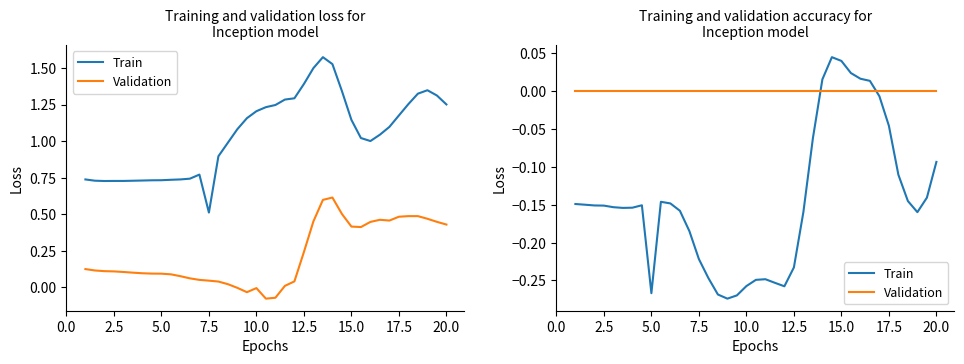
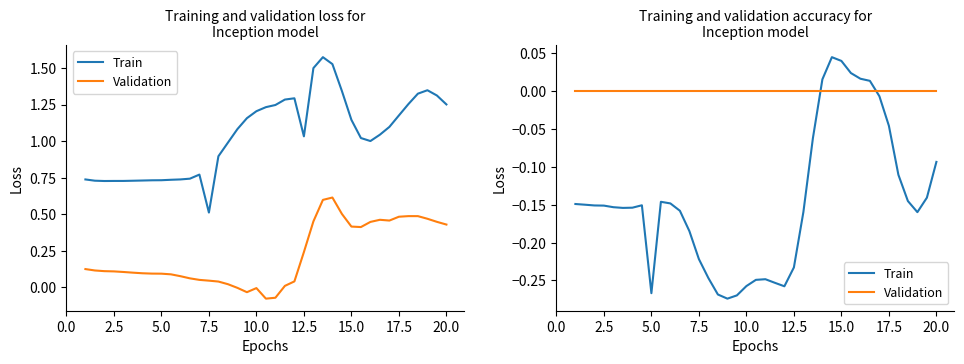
  {
    "Training and validation loss for Inception model": {
      "Train": {
        "2.5": 0.73,
        "5.0": 0.73,
        "7.5": 0.51,
        "10.0": 1.20,
-       "12.5": 1.39,
+       "12.5": 1.03,
        "15.0": 1.15,
        "17.5": 1.18,
        "20.0": 1.25
      },
      "Validation": {
        "2.5": 0.11,
        "5.0": 0.09,
        "7.5": 0.04,
        "10.0": -0.01,
        "12.5": 0.24,
        "15.0": 0.42,
        "17.5": 0.48,
        "20.0": 0.43
      }
    },
    "Training and validation accuracy for Inception model": {
      "Train": {
        "2.5": -0.15,
        "5.0": -0.27,
        "7.5": -0.22,
        "10.0": -0.26,
        "12.5": -0.23,
        "15.0": 0.04,
        "17.5": -0.05,
        "20.0": -0.09
      },
      "Validation": {
        "2.5": 0.00,
        "5.0": 0.00,
        "7.5": 0.00,
        "10.0": 0.00,
        "12.5": 0.00,
        "15.0": 0.00,
        "17.5": 0.00,
        "20.0": 0.00
      }
    }
  }
